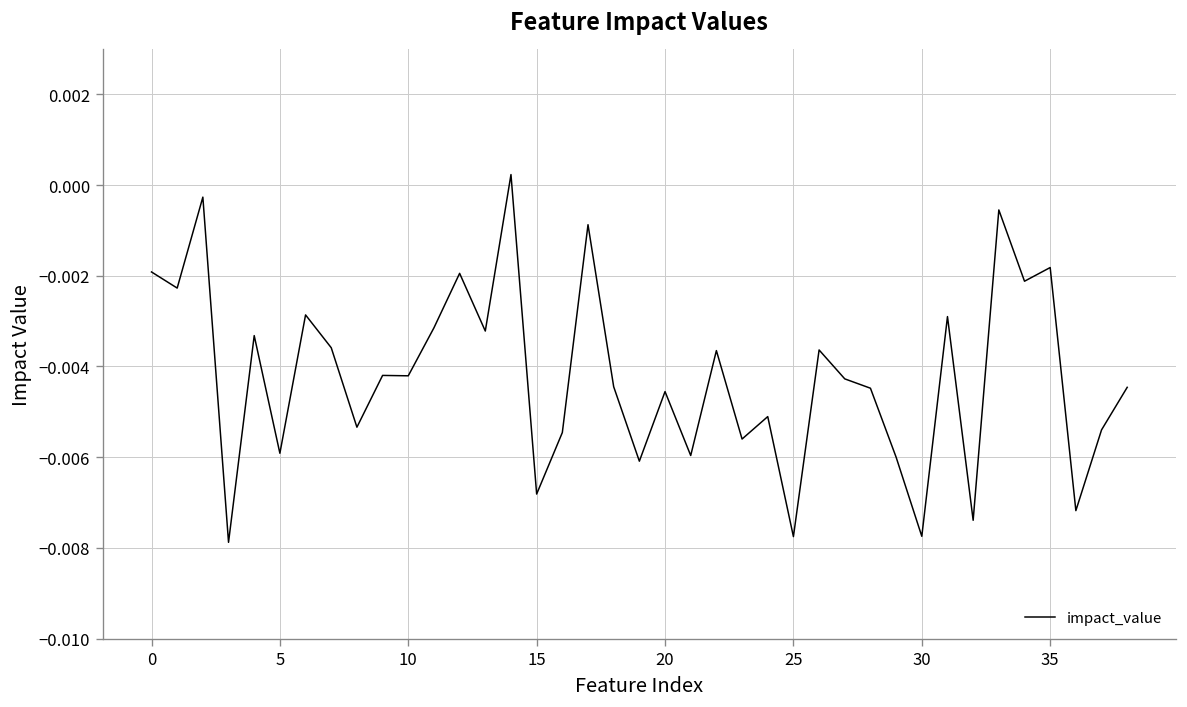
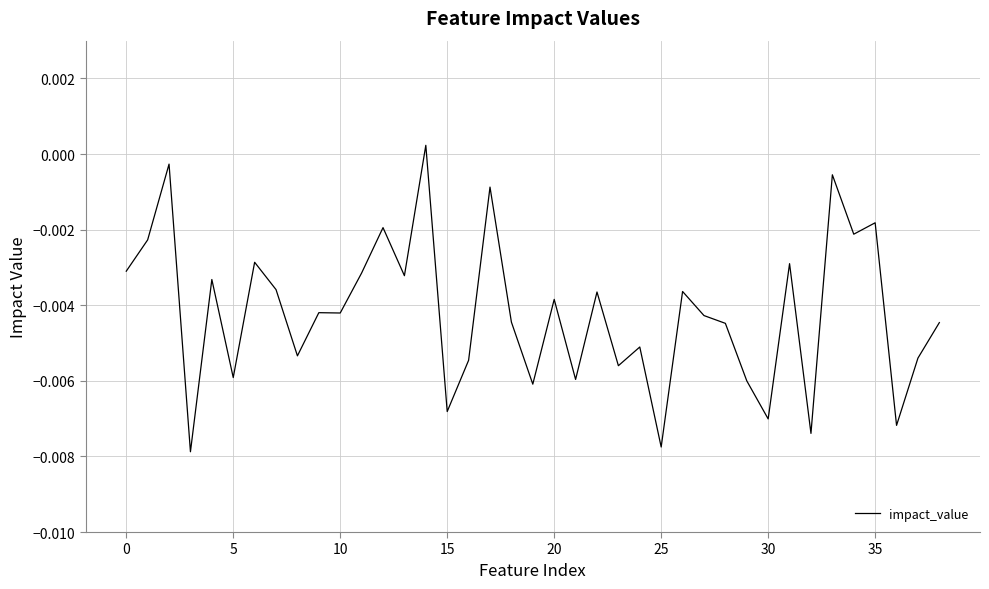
  {
-   "0": -0.0019,
+   "0": -0.0031,
    "5": -0.0059,
    "10": -0.0042,
    "15": -0.0068,
-   "20": -0.0046,
+   "20": -0.0038,
    "25": -0.0078,
-   "30": -0.0077,
+   "30": -0.0070,
    "35": -0.0018
  }
